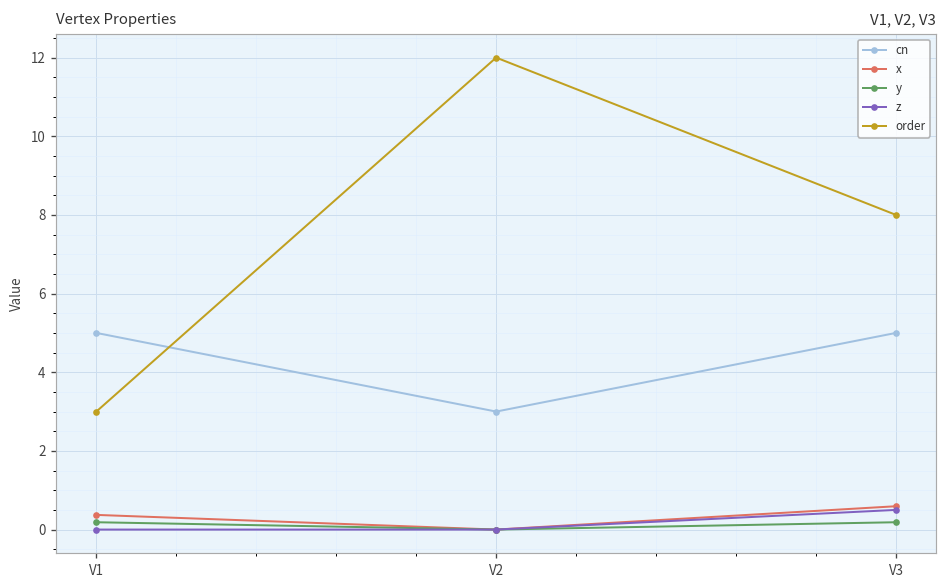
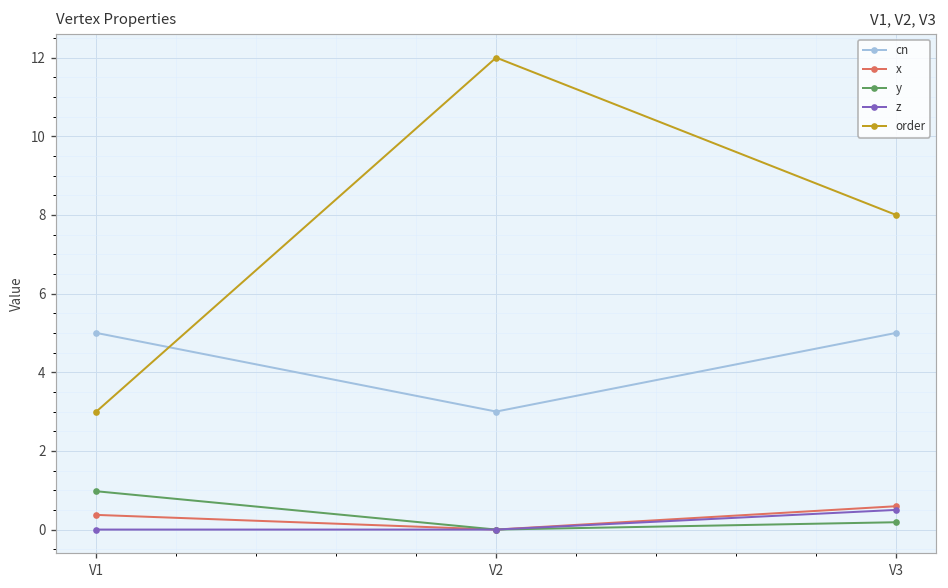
  {
    "cn": {
      "V1": 5.0,
      "V2": 3.0,
      "V3": 5.0
    },
    "x": {
      "V1": 0.4,
      "V3": 0.6
    },
    "y": {
-     "V1": 0.2,
+     "V1": 1.0,
      "V3": 0.2
    },
    "z": {
      "V1": 0.0,
      "V3": 0.5
    },
    "order": {
      "V1": 3.0,
      "V2": 12.0,
      "V3": 8.0
    }
  }
